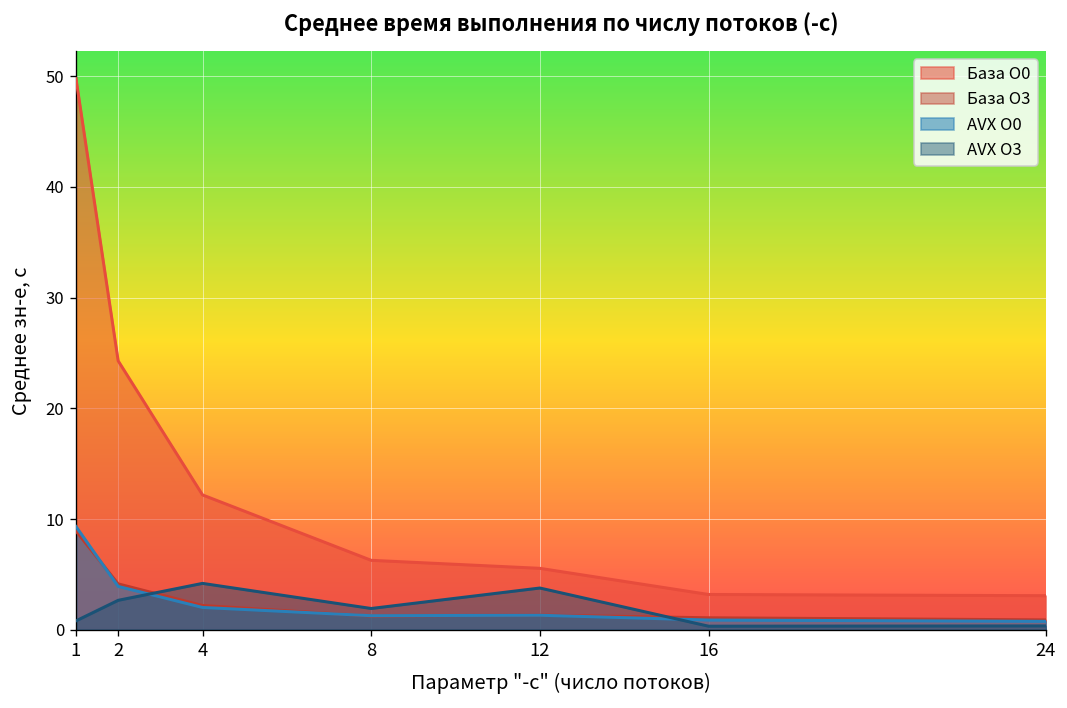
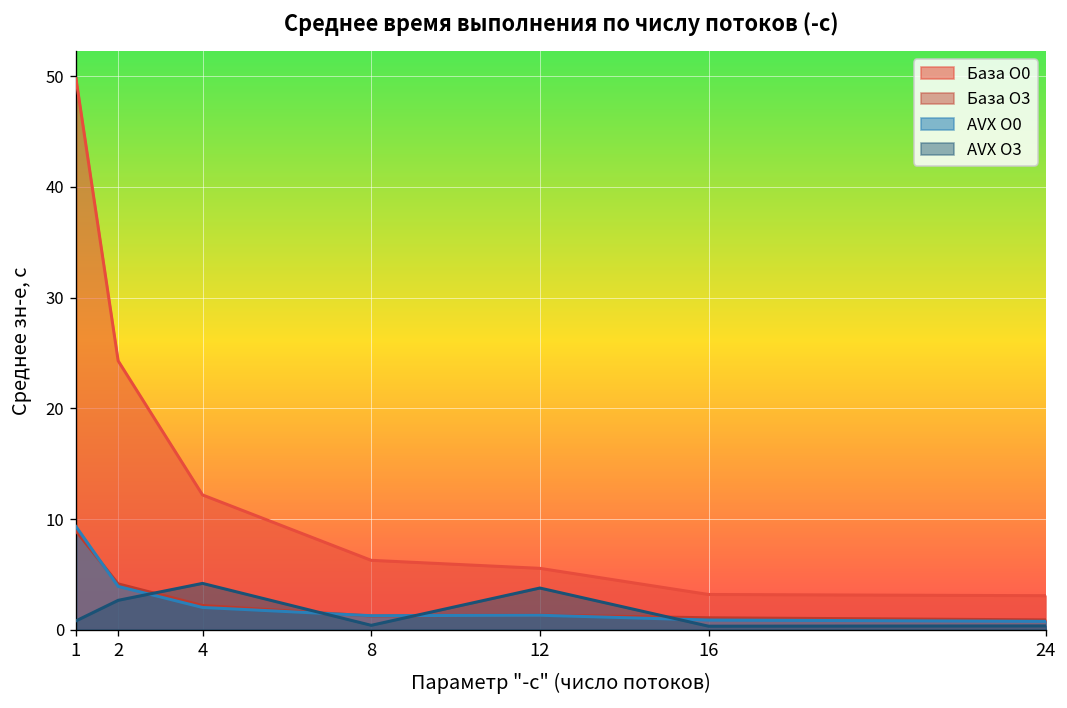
  {
    "AVX O0": {
      "1": 9
    },
    "AVX O3": {
      "1": 1,
      "2": 3,
      "4": 4,
-     "8": 2,
+     "8": 0,
      "12": 4,
      "16": 0,
      "24": 0
    }
  }
